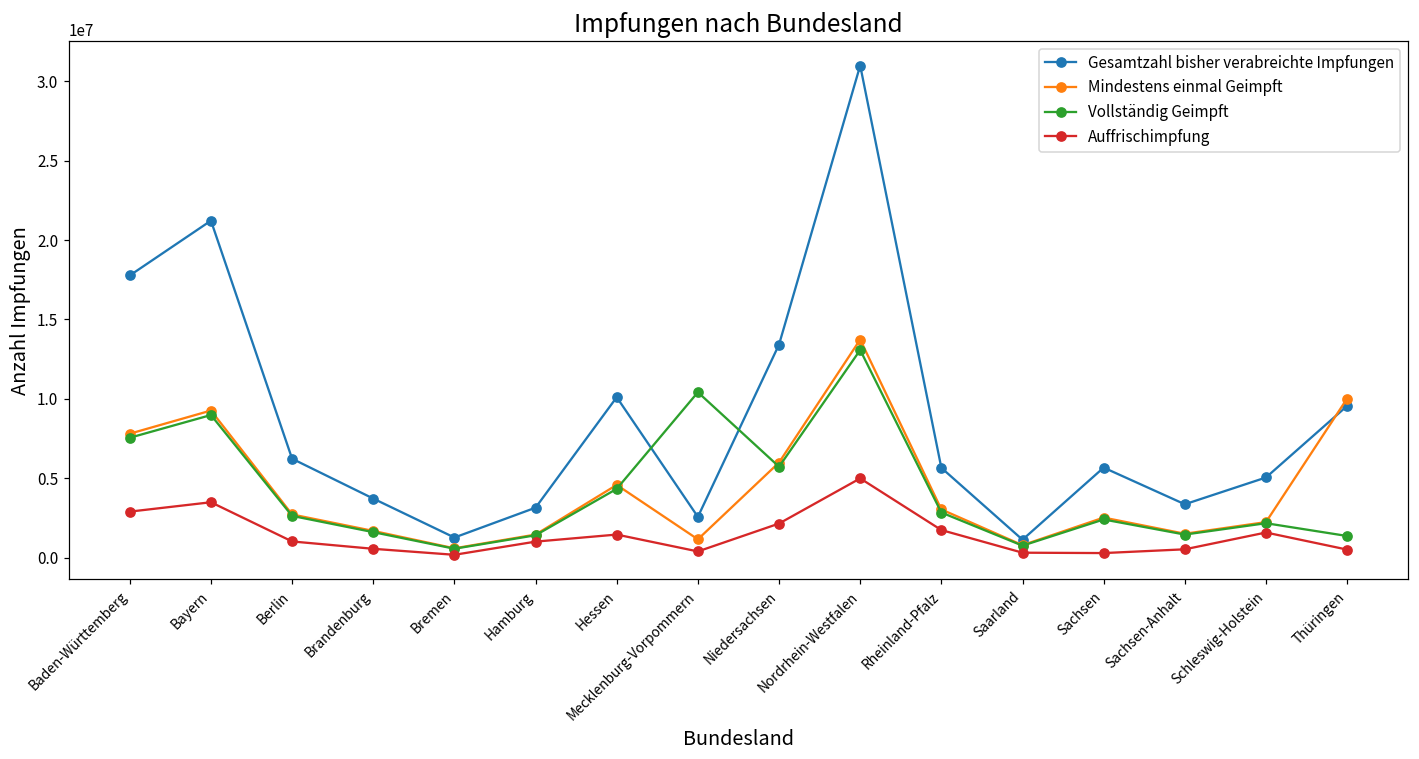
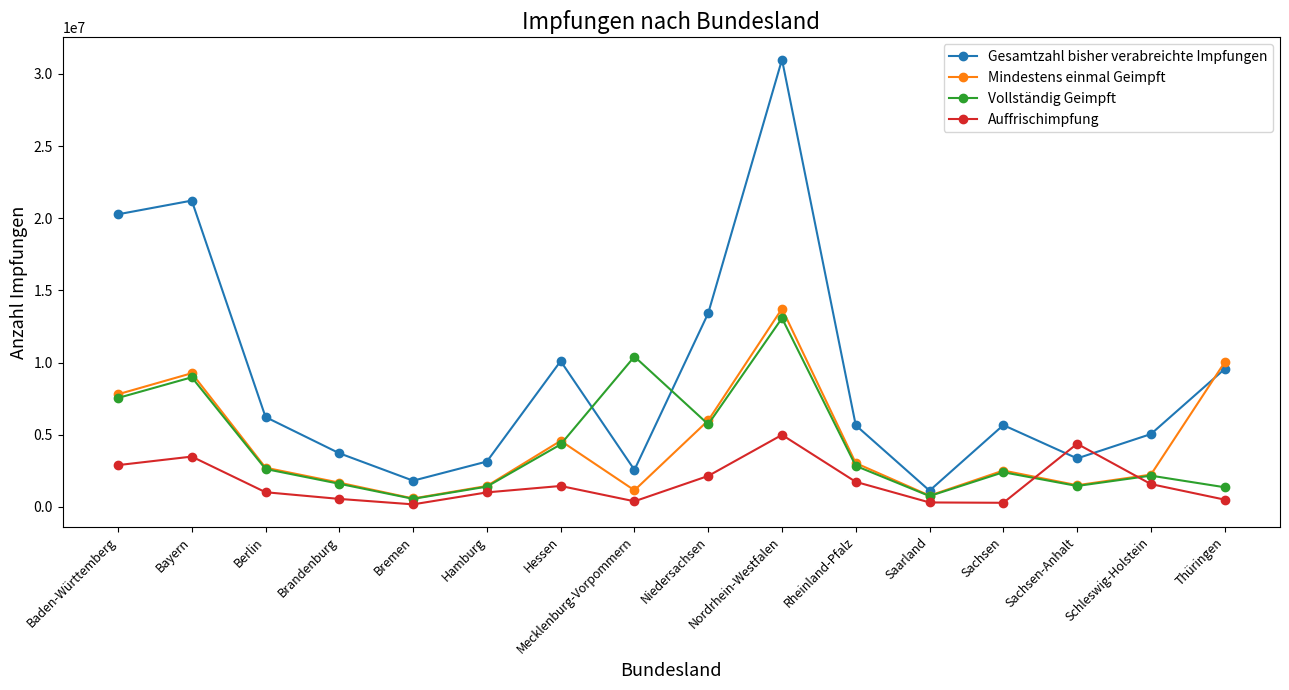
  {
    "Gesamtzahl bisher verabreichte Impfungen": {
-     "Baden-Württemberg": 17800000,
+     "Baden-Württemberg": 20300000,
      "Bayern": 21200000,
      "Berlin": 6200000,
      "Brandenburg": 3700000,
-     "Bremen": 1300000,
+     "Bremen": 1800000,
      "Hamburg": 3100000,
      "Hessen": 10100000,
      "Mecklenburg-Vorpommern": 2600000,
      "Niedersachsen": 13400000,
      "Nordrhein-Westfalen": 31000000,
      "Rheinland-Pfalz": 5700000,
      "Saarland": 1100000,
      "Sachsen": 5700000,
      "Sachsen-Anhalt": 3400000,
      "Schleswig-Holstein": 5000000,
      "Thüringen": 9600000
    },
    "Mindestens einmal Geimpft": {
      "Baden-Württemberg": 7800000,
      "Bayern": 9300000,
      "Hessen": 4600000,
      "Mecklenburg-Vorpommern": 1100000,
      "Niedersachsen": 6000000,
      "Nordrhein-Westfalen": 13700000,
      "Rheinland-Pfalz": 3000000,
      "Thüringen": 10000000
    },
    "Vollständig Geimpft": {
      "Baden-Württemberg": 7500000,
      "Bayern": 9000000,
      "Hessen": 4300000,
      "Mecklenburg-Vorpommern": 10400000,
      "Niedersachsen": 5700000,
      "Nordrhein-Westfalen": 13100000,
      "Rheinland-Pfalz": 2800000,
      "Thüringen": 1400000
    },
    "Auffrischimpfung": {
      "Baden-Württemberg": 2900000,
      "Bayern": 3500000,
      "Berlin": 1000000,
      "Brandenburg": 500000,
      "Bremen": 200000,
      "Hamburg": 1000000,
      "Hessen": 1400000,
      "Mecklenburg-Vorpommern": 400000,
      "Niedersachsen": 2100000,
      "Nordrhein-Westfalen": 5000000,
      "Rheinland-Pfalz": 1700000,
      "Saarland": 300000,
      "Sachsen": 300000,
-     "Sachsen-Anhalt": 500000,
+     "Sachsen-Anhalt": 4400000,
      "Schleswig-Holstein": 1600000,
      "Thüringen": 500000
    }
  }
